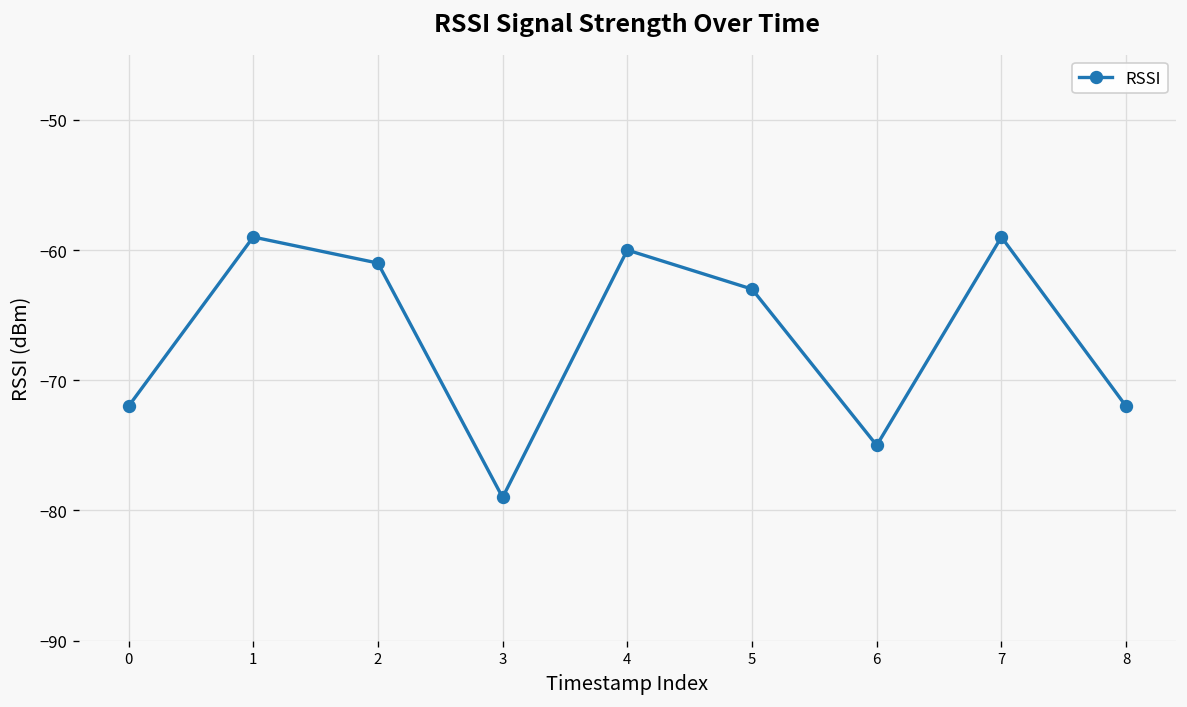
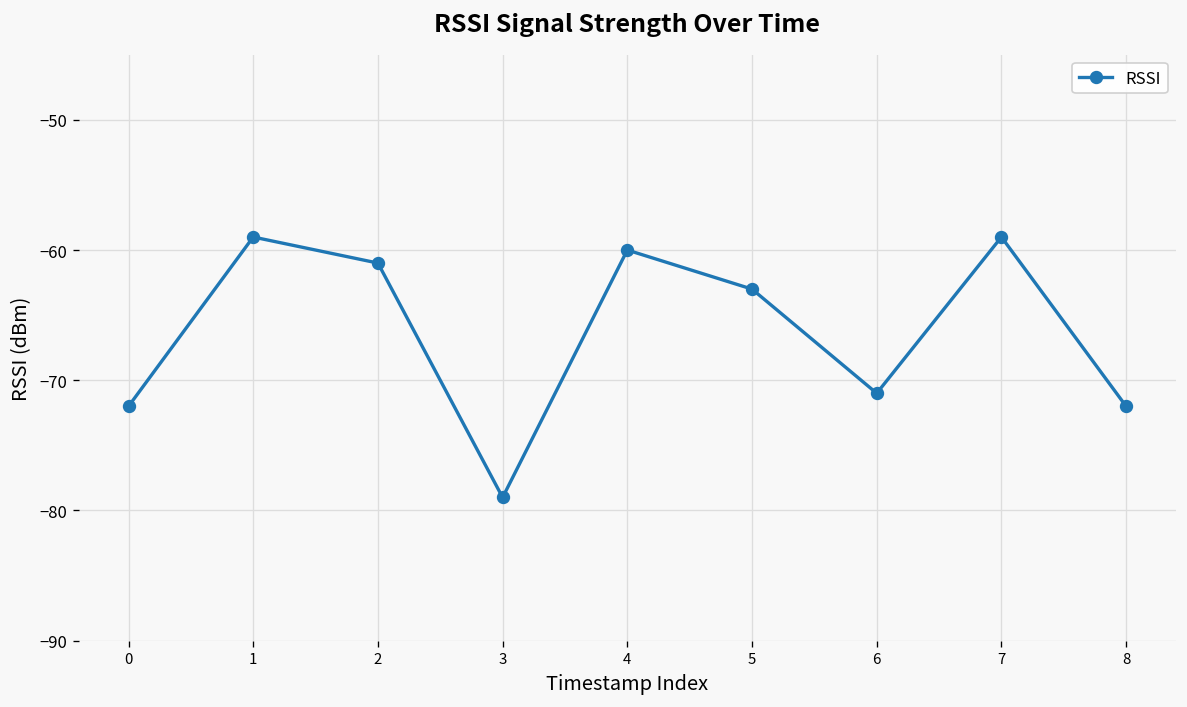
  {
    "0": -72,
    "1": -59,
    "2": -61,
    "3": -79,
    "4": -60,
    "5": -63,
-   "6": -75,
+   "6": -71,
    "7": -59,
    "8": -72
  }
